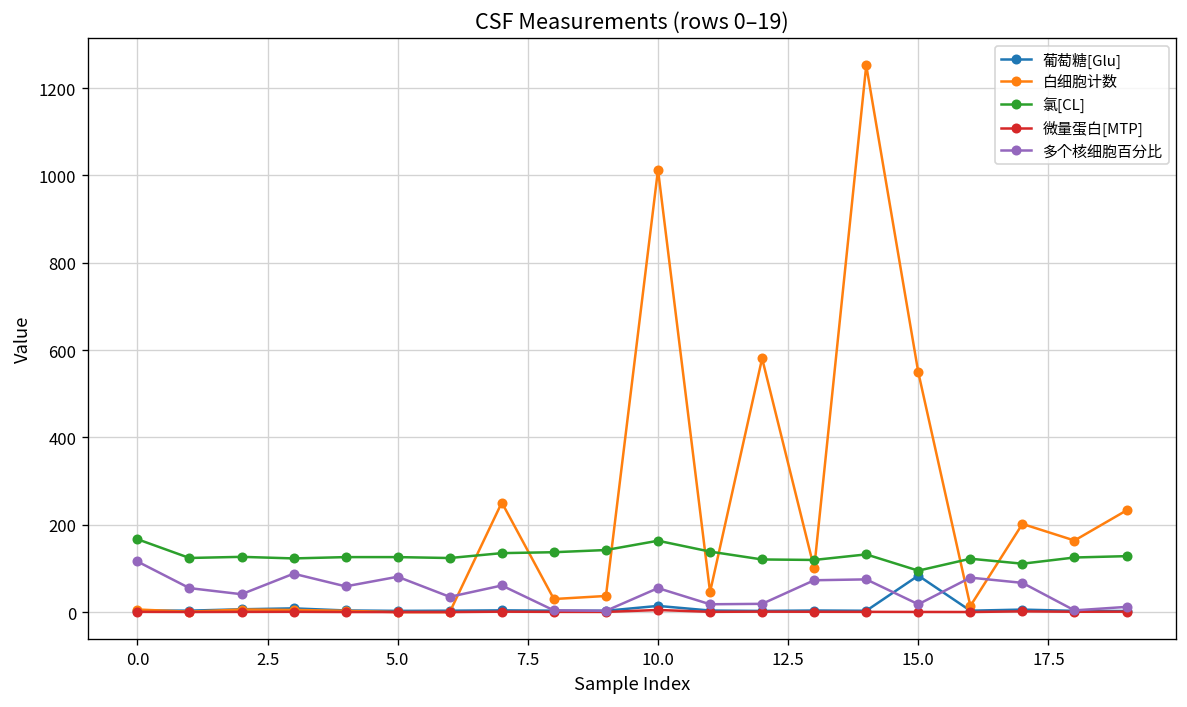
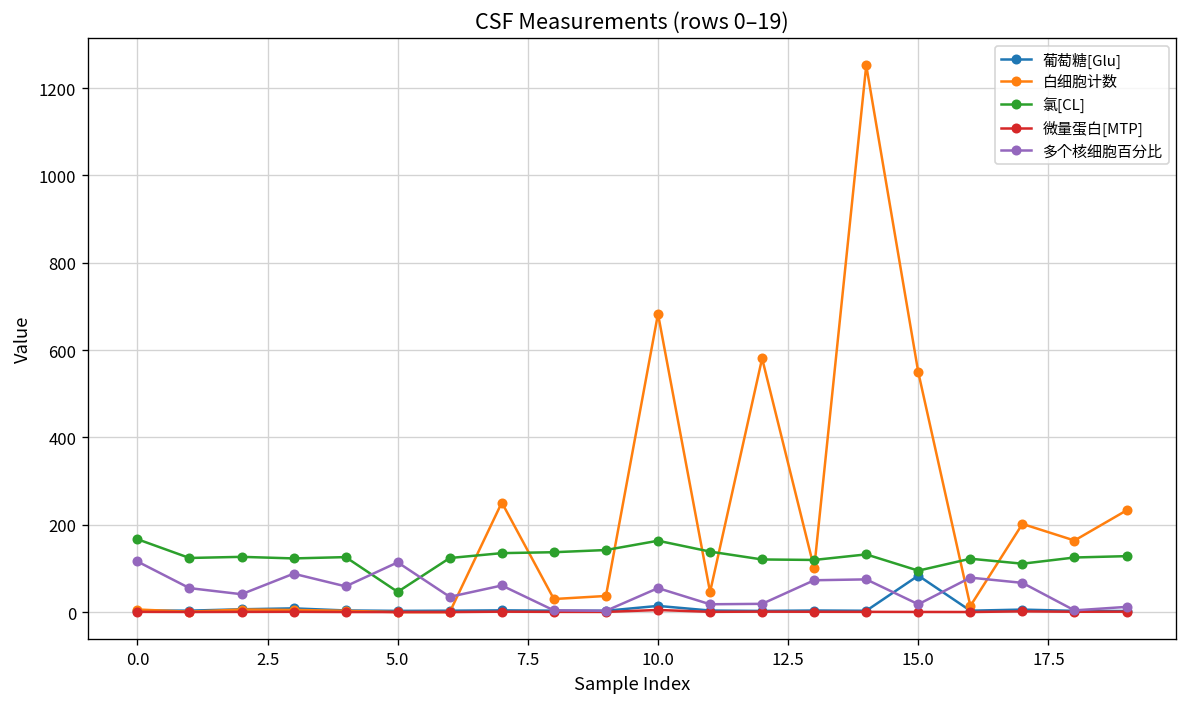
  {
    "葡萄糖[Glu]": {
      "10.0": 10,
      "15.0": 80
    },
    "白细胞计数": {
-     "10.0": 1010,
+     "10.0": 680,
      "15.0": 550
    },
    "氯[CL]": {
      "0.0": 170,
-     "5.0": 130,
+     "5.0": 50,
      "10.0": 160,
      "15.0": 100
    },
    "微量蛋白[MTP]": {
      "10.0": 0,
      "15.0": 0
    },
    "多个核细胞百分比": {
      "0.0": 120,
-     "5.0": 80,
+     "5.0": 110,
      "10.0": 60,
      "15.0": 20
    }
  }
